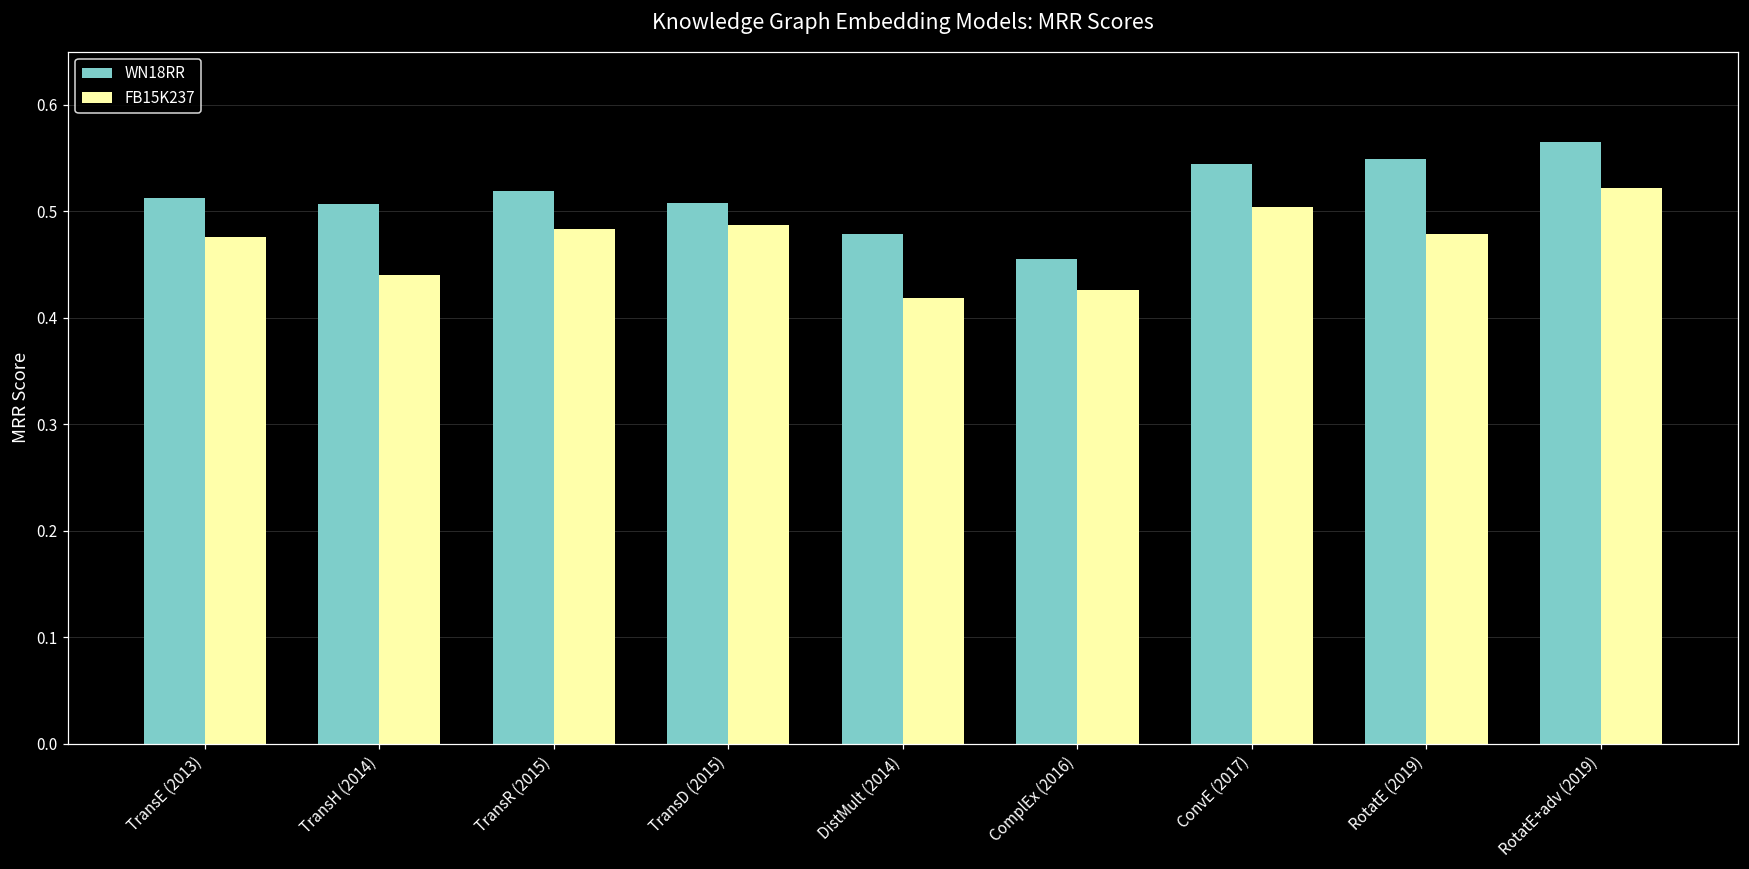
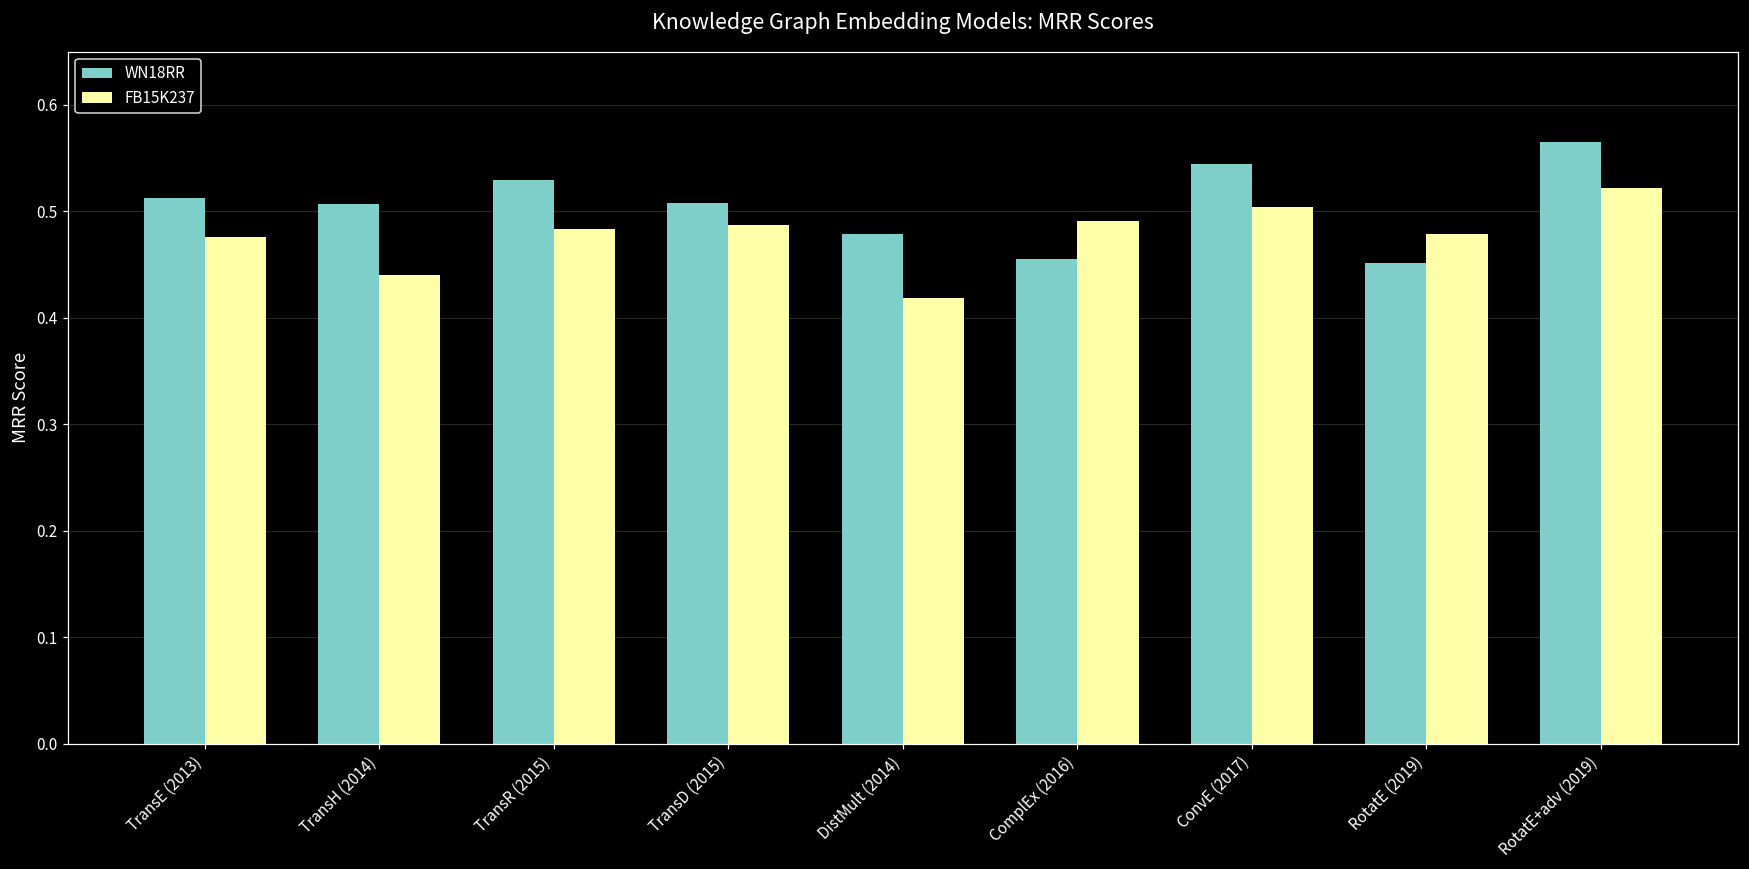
  {
    "WN18RR": {
      "TransE (2013)": 0.51,
      "TransH (2014)": 0.51,
-     "TransR (2015)": 0.52,
+     "TransR (2015)": 0.53,
      "TransD (2015)": 0.51,
      "DistMult (2014)": 0.48,
      "ComplEx (2016)": 0.46,
      "ConvE (2017)": 0.54,
-     "RotatE (2019)": 0.55,
+     "RotatE (2019)": 0.45,
      "RotatE+adv (2019)": 0.57
    },
    "FB15K237": {
      "TransE (2013)": 0.48,
      "TransH (2014)": 0.44,
      "TransR (2015)": 0.48,
      "TransD (2015)": 0.49,
      "DistMult (2014)": 0.42,
-     "ComplEx (2016)": 0.43,
+     "ComplEx (2016)": 0.49,
      "ConvE (2017)": 0.50,
      "RotatE (2019)": 0.48,
      "RotatE+adv (2019)": 0.52
    }
  }
